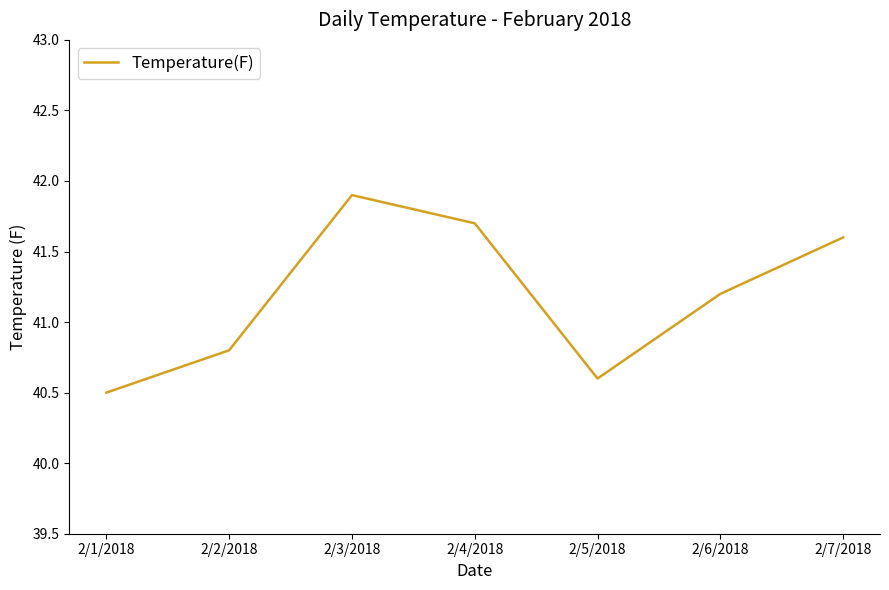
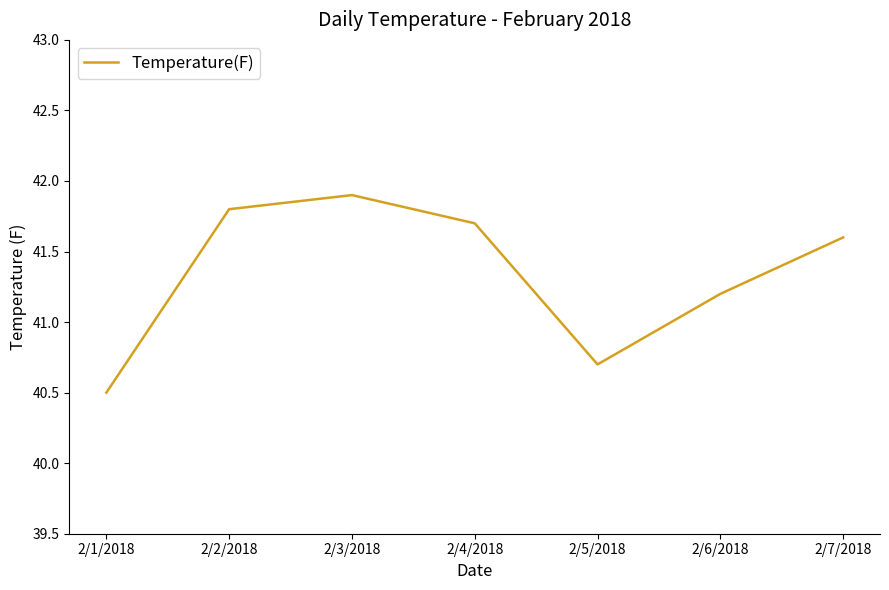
  {
    "2/1/2018": 40.5,
-   "2/2/2018": 40.8,
+   "2/2/2018": 41.8,
    "2/3/2018": 41.9,
    "2/4/2018": 41.7,
-   "2/5/2018": 40.6,
+   "2/5/2018": 40.7,
    "2/6/2018": 41.2,
    "2/7/2018": 41.6
  }
